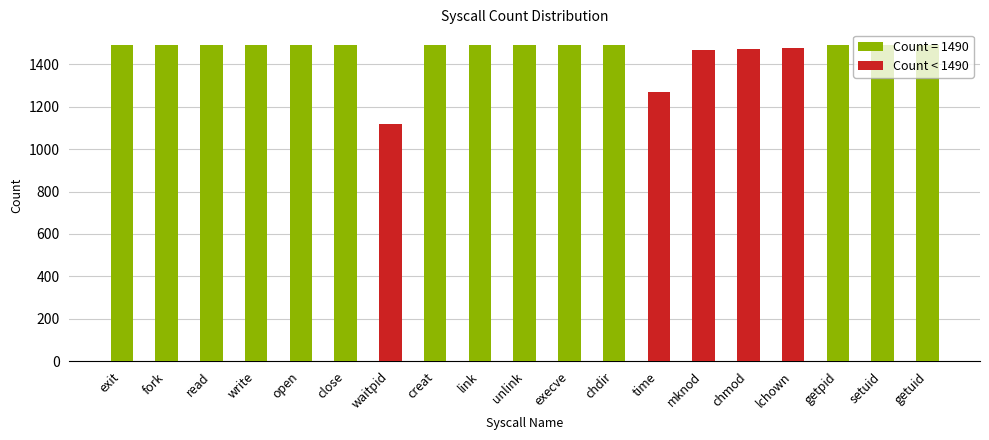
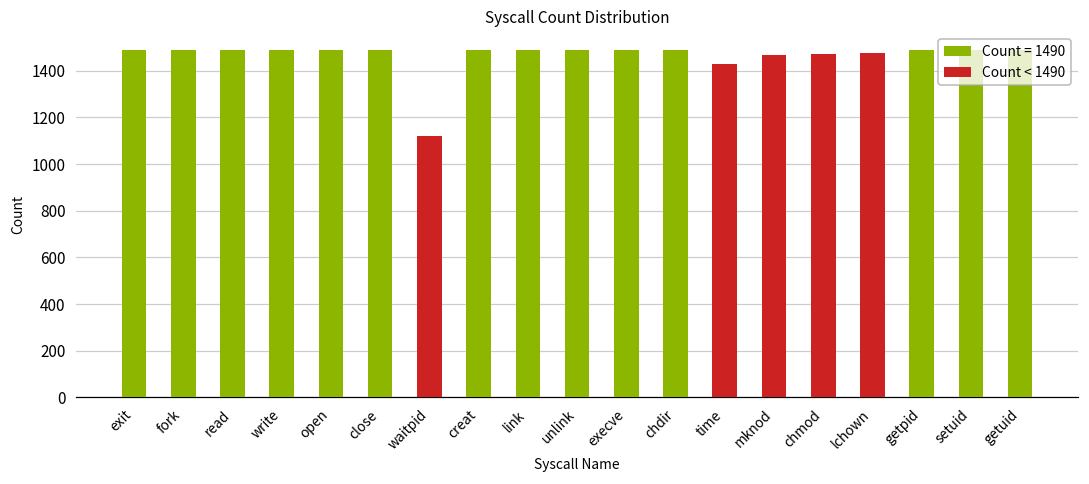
  {
    "exit": 1490,
    "fork": 1490,
    "read": 1490,
    "write": 1490,
    "open": 1490,
    "close": 1490,
    "waitpid": 1120,
    "creat": 1490,
    "link": 1490,
    "unlink": 1490,
    "execve": 1490,
    "chdir": 1490,
-   "time": 1270,
+   "time": 1430,
    "mknod": 1470,
    "chmod": 1470,
    "lchown": 1480,
    "getpid": 1490
  }
